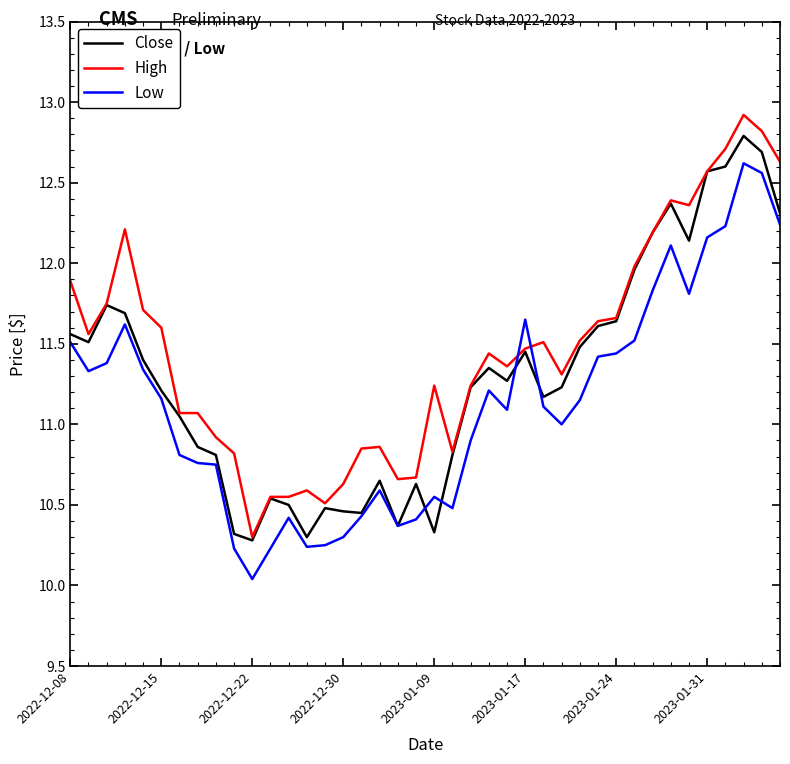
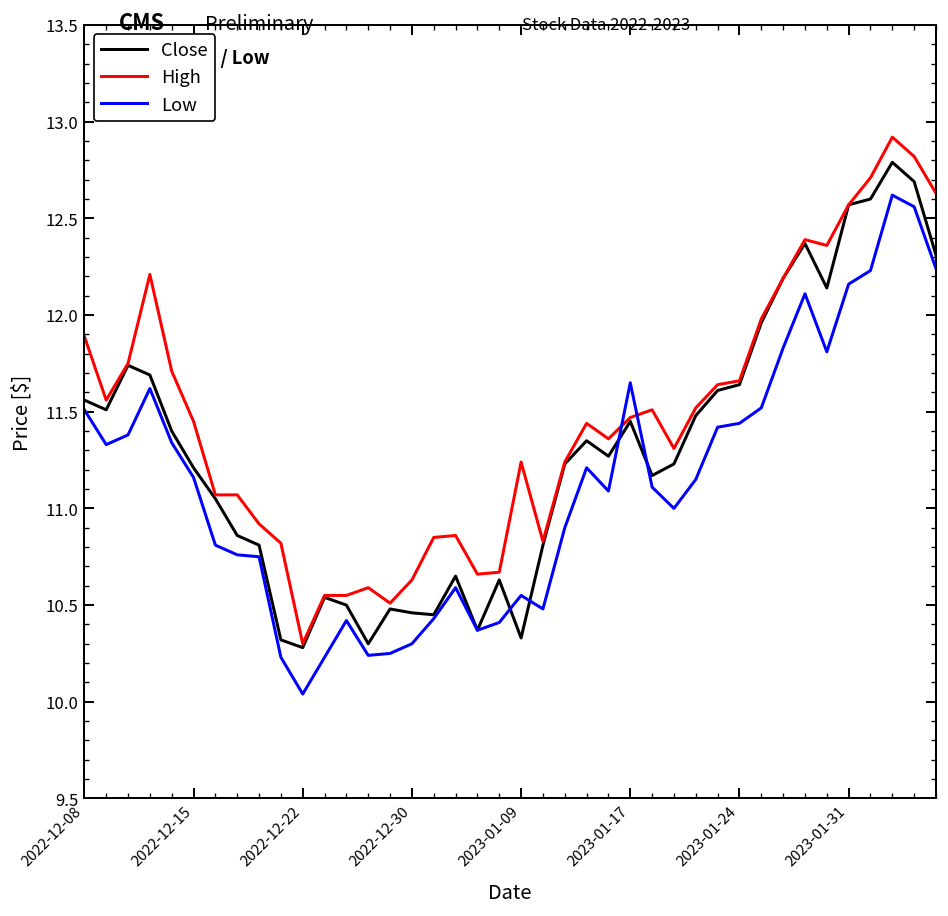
  {
    "Close": {
      "2022-12-08": 11.56,
      "2022-12-15": 11.21,
      "2022-12-22": 10.28,
      "2022-12-30": 10.46,
      "2023-01-09": 10.33,
      "2023-01-17": 11.45,
      "2023-01-24": 11.64
    },
    "High": {
      "2022-12-08": 11.89,
-     "2022-12-15": 11.60,
+     "2022-12-15": 11.45,
      "2022-12-22": 10.30,
      "2022-12-30": 10.63,
      "2023-01-09": 11.24,
      "2023-01-17": 11.47,
      "2023-01-24": 11.66
    },
    "Low": {
      "2022-12-08": 11.51,
      "2022-12-15": 11.16,
      "2022-12-22": 10.04,
      "2022-12-30": 10.30,
      "2023-01-09": 10.55,
      "2023-01-17": 11.65,
      "2023-01-24": 11.44,
      "2023-01-31": 12.16
    }
  }
